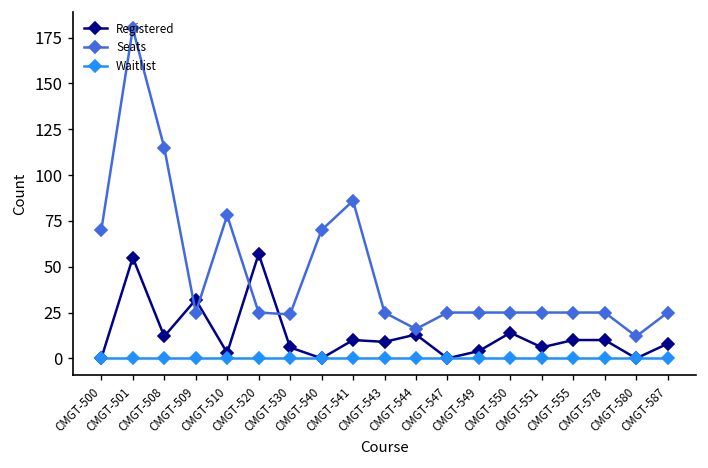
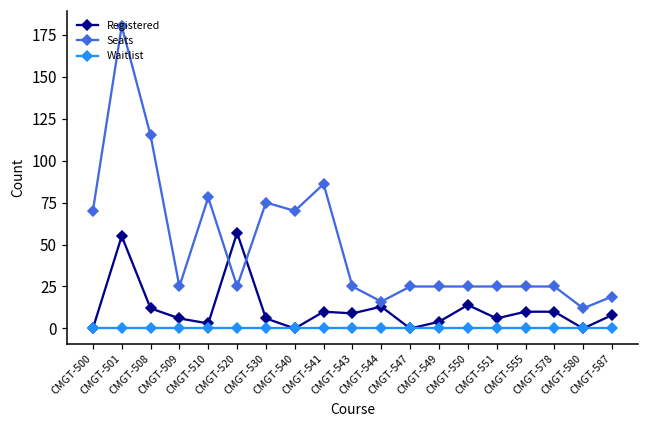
  {
    "Registered": {
      "CMGT-501": 55,
      "CMGT-508": 12,
-     "CMGT-509": 32,
+     "CMGT-509": 6,
      "CMGT-510": 3,
      "CMGT-520": 57,
      "CMGT-530": 6,
      "CMGT-541": 10,
      "CMGT-543": 9,
      "CMGT-544": 13,
      "CMGT-549": 4,
      "CMGT-550": 14,
      "CMGT-551": 6,
      "CMGT-555": 10,
      "CMGT-578": 10,
      "CMGT-587": 8
    },
    "Seats": {
      "CMGT-500": 70,
      "CMGT-501": 180,
      "CMGT-508": 115,
      "CMGT-509": 25,
      "CMGT-510": 78,
      "CMGT-520": 25,
-     "CMGT-530": 24,
+     "CMGT-530": 75,
      "CMGT-540": 70,
      "CMGT-541": 86,
      "CMGT-543": 25,
      "CMGT-544": 16,
      "CMGT-547": 25,
      "CMGT-549": 25,
      "CMGT-550": 25,
      "CMGT-551": 25,
      "CMGT-555": 25,
      "CMGT-578": 25,
      "CMGT-580": 12,
-     "CMGT-587": 25
+     "CMGT-587": 19
    },
    "Waitlist": {
      "CMGT-501": 0,
      "CMGT-508": 0,
      "CMGT-509": 0,
      "CMGT-510": 0,
      "CMGT-520": 0,
      "CMGT-530": 0,
      "CMGT-541": 0,
      "CMGT-543": 0,
      "CMGT-544": 0,
      "CMGT-549": 0,
      "CMGT-550": 0,
      "CMGT-551": 0,
      "CMGT-555": 0,
      "CMGT-578": 0,
      "CMGT-587": 0
    }
  }
